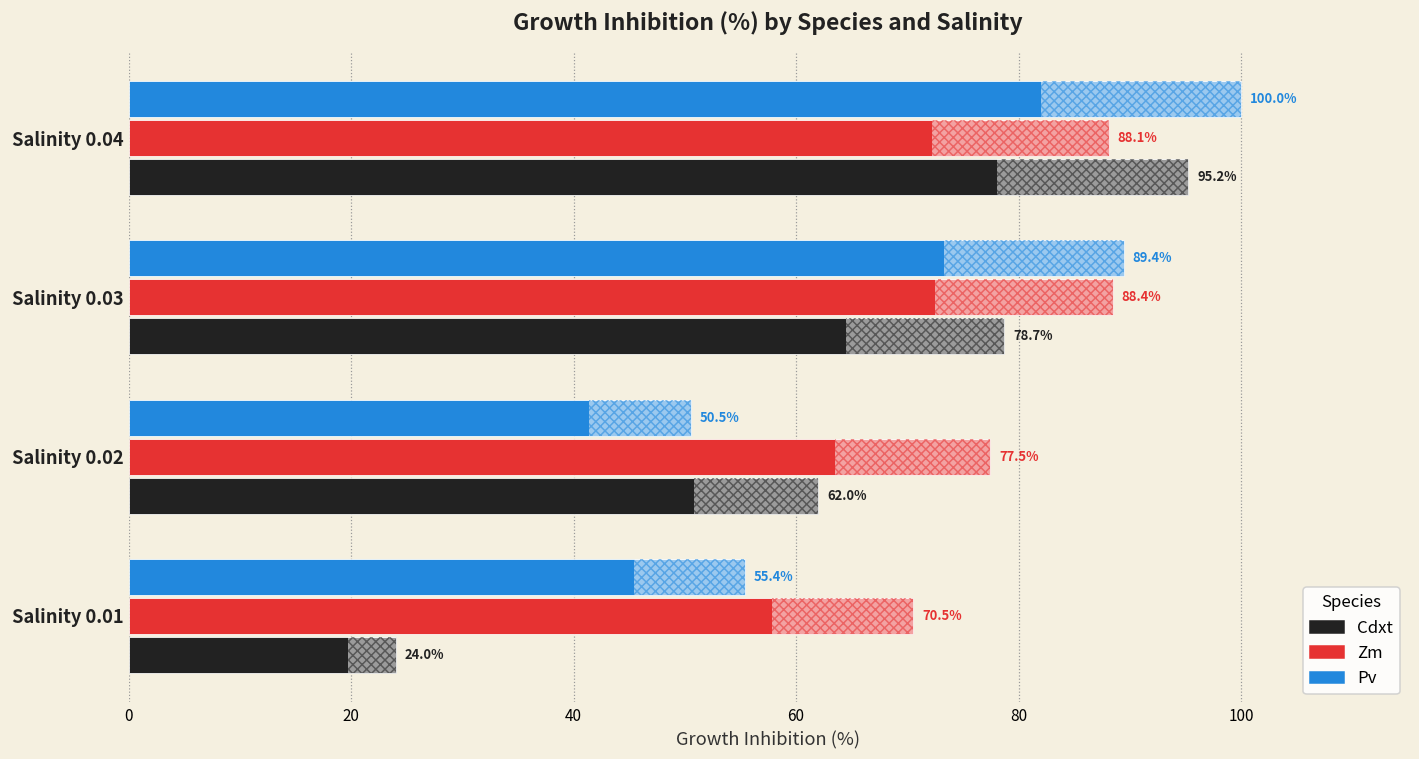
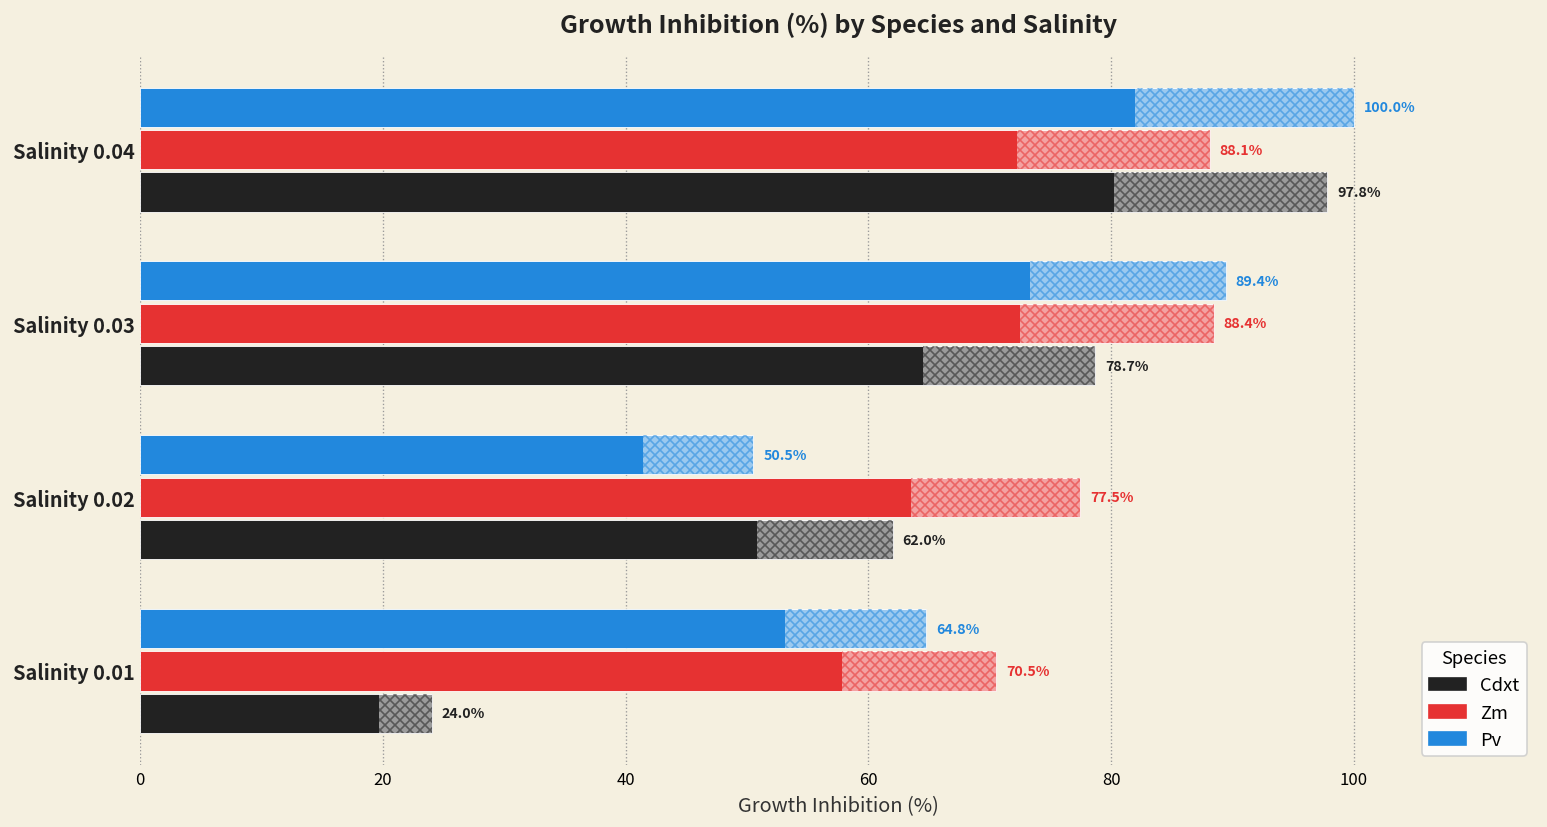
  {
    "Cdxt": {
-     "Salinity 0.04": "95.2%",
+     "Salinity 0.04": "97.8%",
      "Salinity 0.03": "78.7%",
      "Salinity 0.02": "62.0%",
      "Salinity 0.01": "24.0%"
    },
    "Zm": {
      "Salinity 0.04": "88.1%",
      "Salinity 0.03": "88.4%",
      "Salinity 0.02": "77.5%",
      "Salinity 0.01": "70.5%"
    },
    "Pv": {
      "Salinity 0.04": "100.0%",
      "Salinity 0.03": "89.4%",
      "Salinity 0.02": "50.5%",
-     "Salinity 0.01": "55.4%"
+     "Salinity 0.01": "64.8%"
    }
  }
